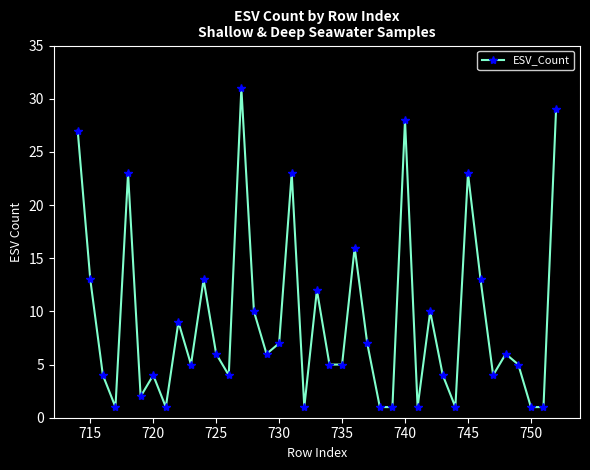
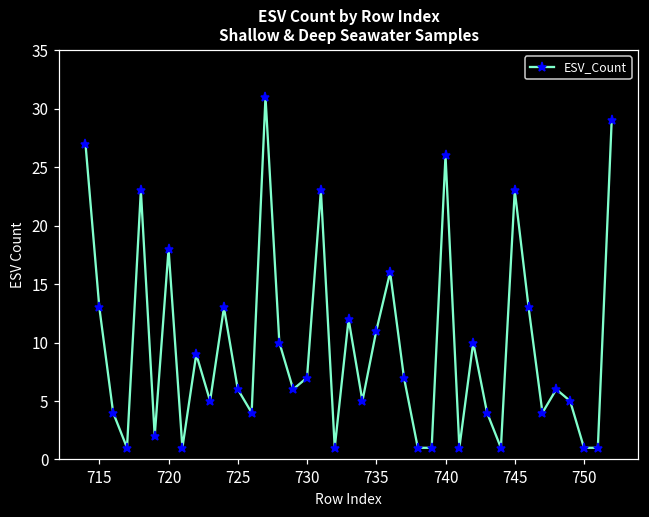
  {
    "715": 13,
-   "720": 4,
+   "720": 18,
    "725": 6,
    "730": 7,
-   "735": 5,
-   "740": 28,
+   "735": 11,
+   "740": 26,
    "745": 23,
    "750": 1
  }
